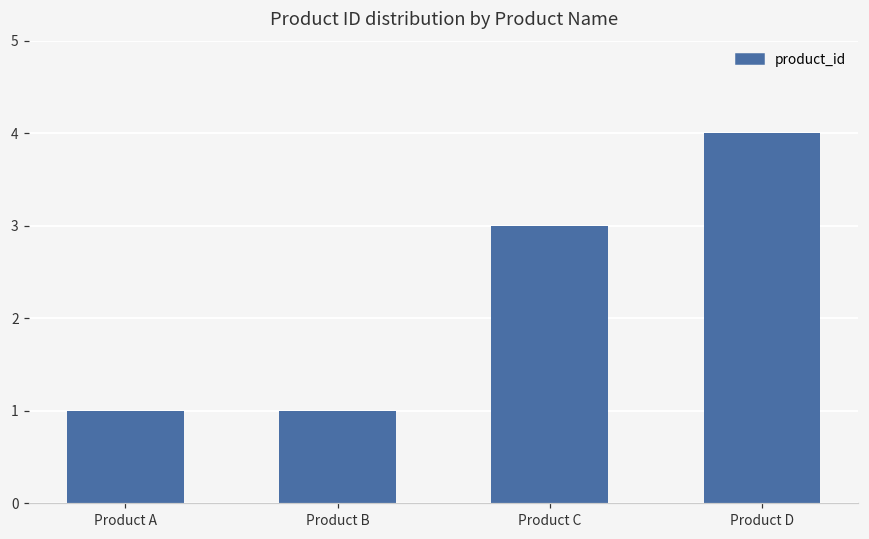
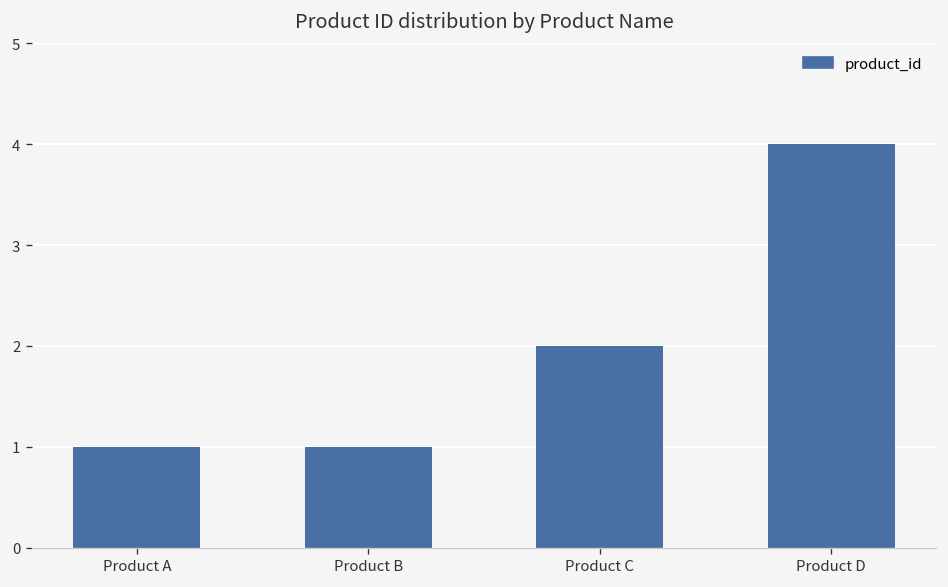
  {
    "Product A": 1,
    "Product B": 1,
-   "Product C": 3,
+   "Product C": 2,
    "Product D": 4
  }
